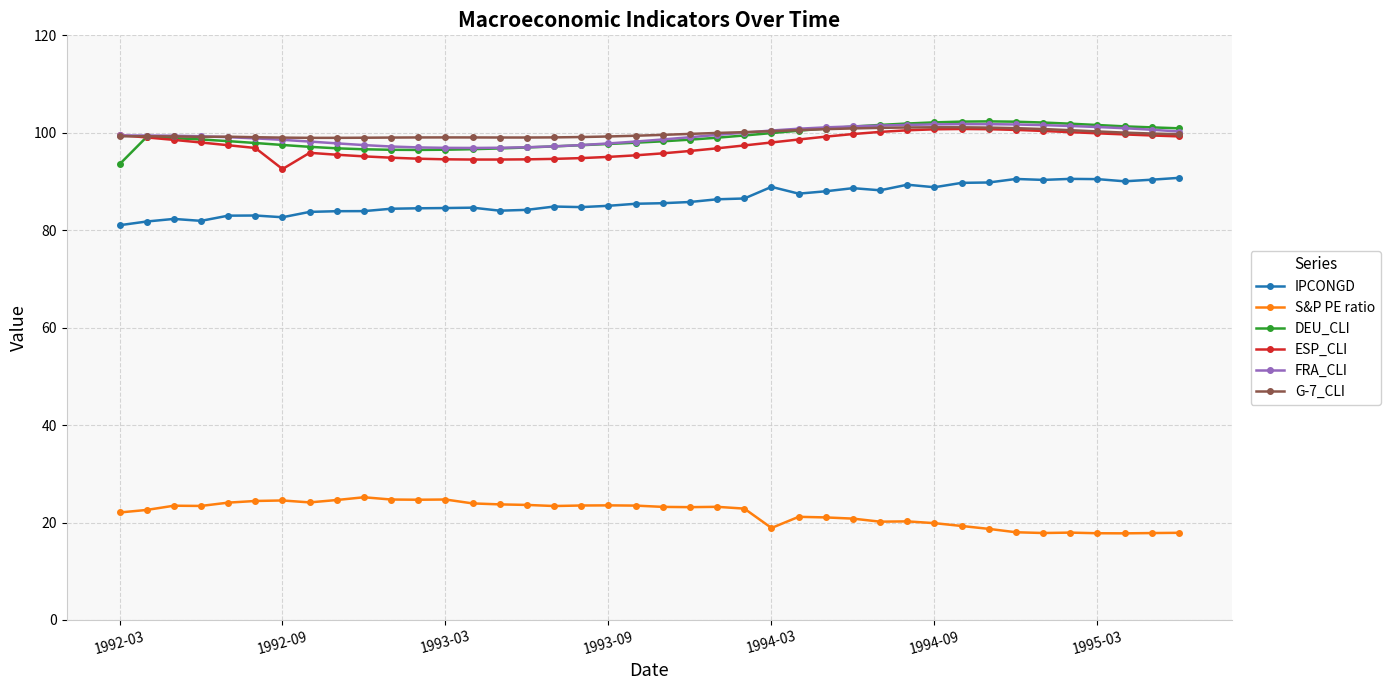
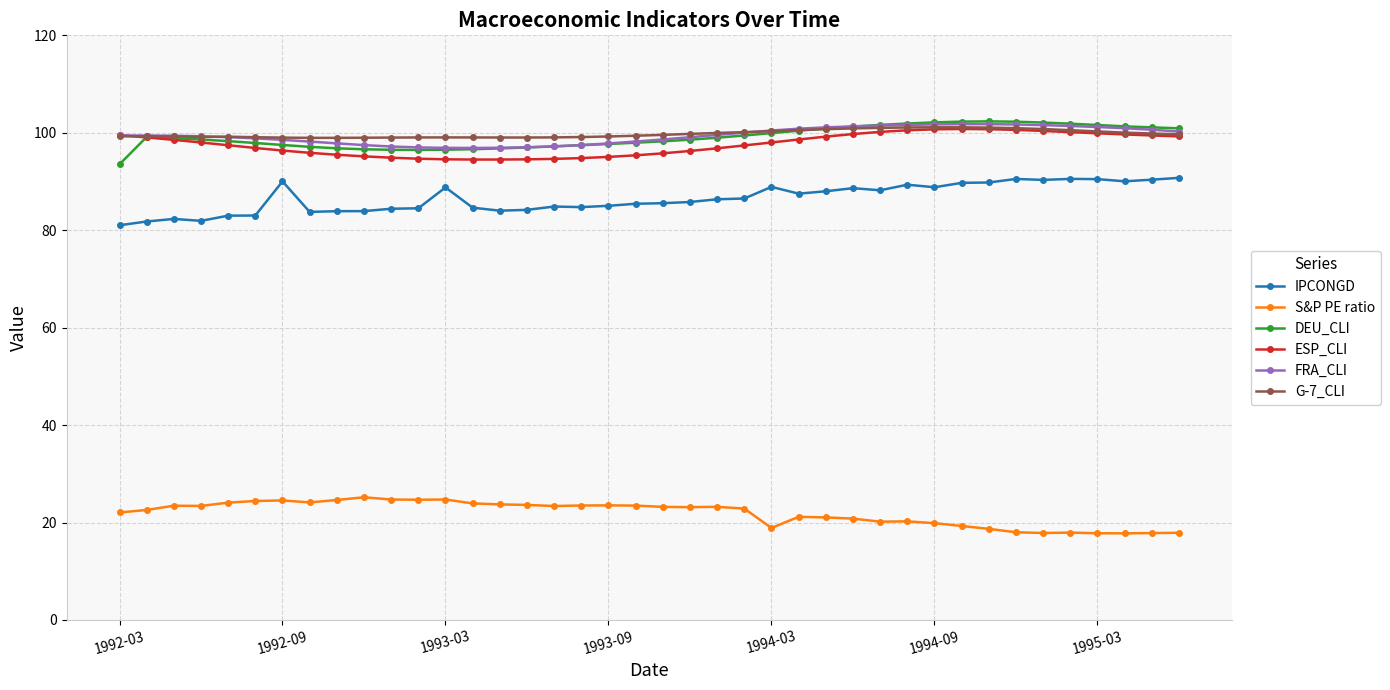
  {
    "IPCONGD": {
      "1992-03": 81,
-     "1992-09": 83,
-     "1993-03": 85,
+     "1992-09": 90,
+     "1993-03": 89,
      "1993-09": 85,
      "1994-03": 89,
      "1994-09": 89,
      "1995-03": 90
    },
    "S&P PE ratio": {
      "1992-03": 22,
      "1992-09": 25,
      "1993-03": 25,
      "1993-09": 24,
      "1994-03": 19,
      "1994-09": 20,
      "1995-03": 18
    },
    "DEU_CLI": {
      "1992-03": 94,
      "1992-09": 97
    },
    "ESP_CLI": {
-     "1992-09": 93,
+     "1992-09": 96,
      "1993-03": 95,
      "1993-09": 95,
      "1994-03": 98
    },
    "G-7_CLI": {
      "1993-03": 99,
      "1993-09": 99
    }
  }
